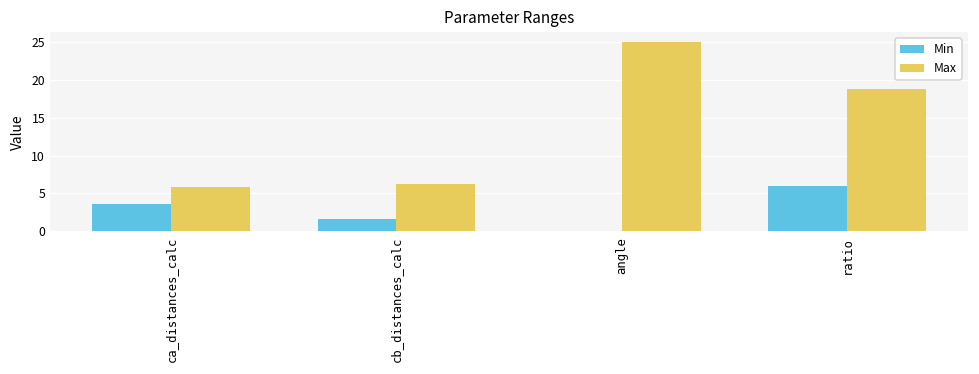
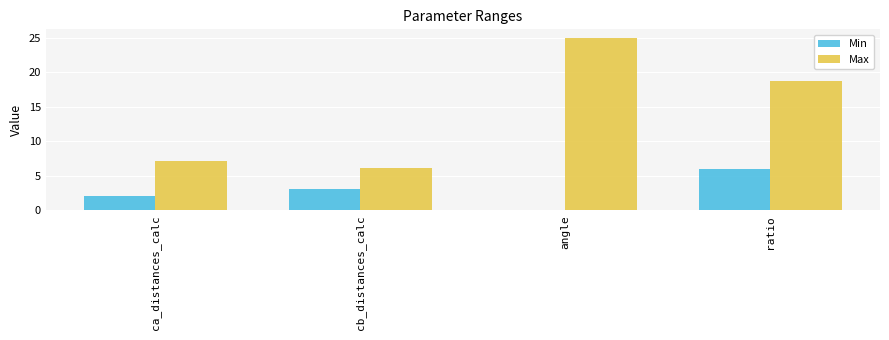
  {
    "Min": {
-     "ca_distances_calc": 4,
-     "cb_distances_calc": 2,
+     "ca_distances_calc": 2,
+     "cb_distances_calc": 3,
      "angle": 0,
      "ratio": 6
    },
    "Max": {
-     "ca_distances_calc": 6,
+     "ca_distances_calc": 7,
      "cb_distances_calc": 6,
      "angle": 25,
      "ratio": 19
    }
  }
